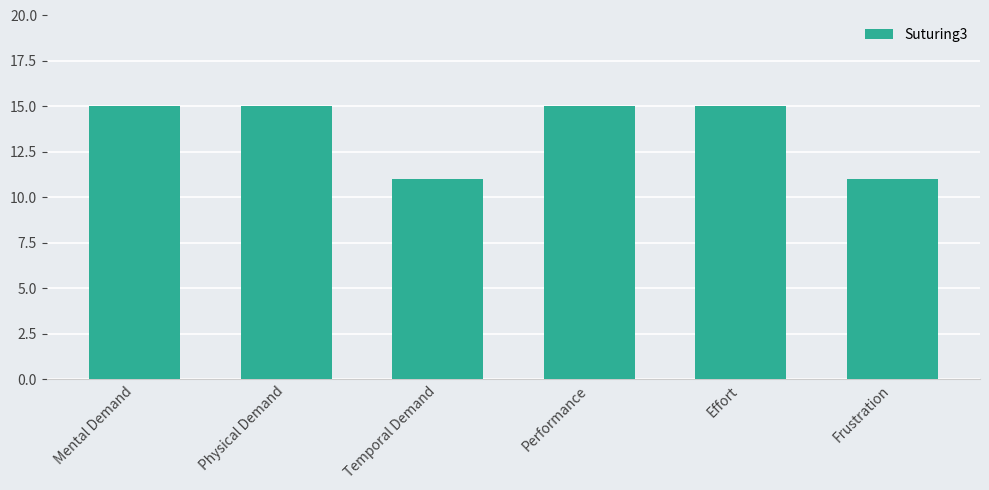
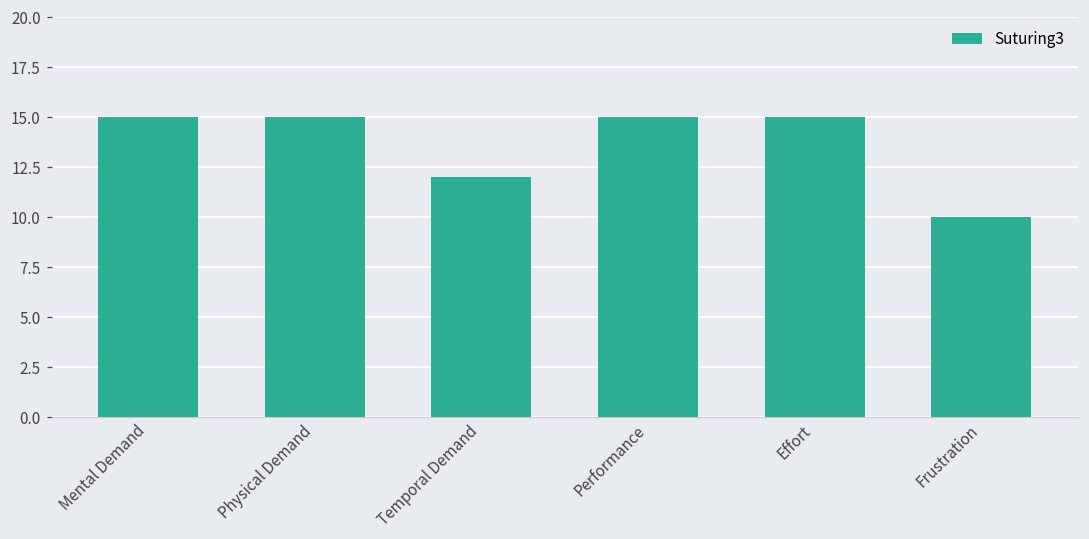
  {
    "Mental Demand": 15,
    "Physical Demand": 15,
-   "Temporal Demand": 11,
+   "Temporal Demand": 12,
    "Performance": 15,
    "Effort": 15,
-   "Frustration": 11
+   "Frustration": 10
  }
